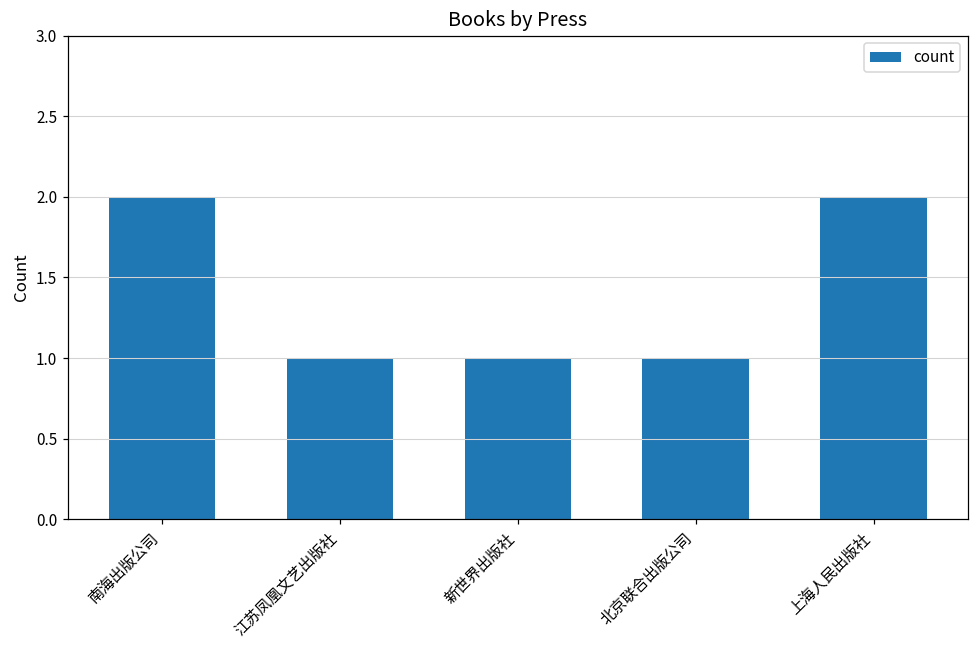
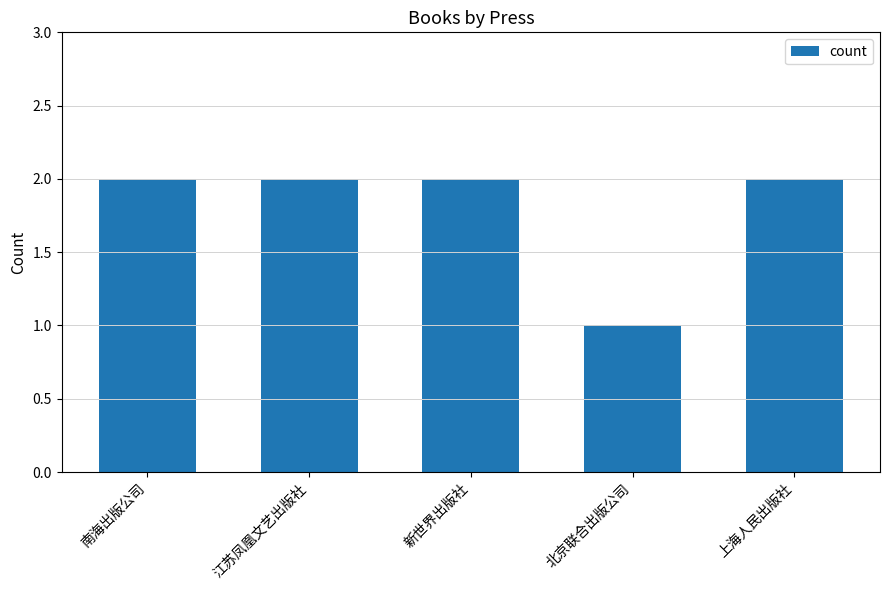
  {
    "南海出版公司": 2,
-   "江苏凤凰文艺出版社": 1,
-   "新世界出版社": 1,
+   "江苏凤凰文艺出版社": 2,
+   "新世界出版社": 2,
    "北京联合出版公司": 1,
    "上海人民出版社": 2
  }
